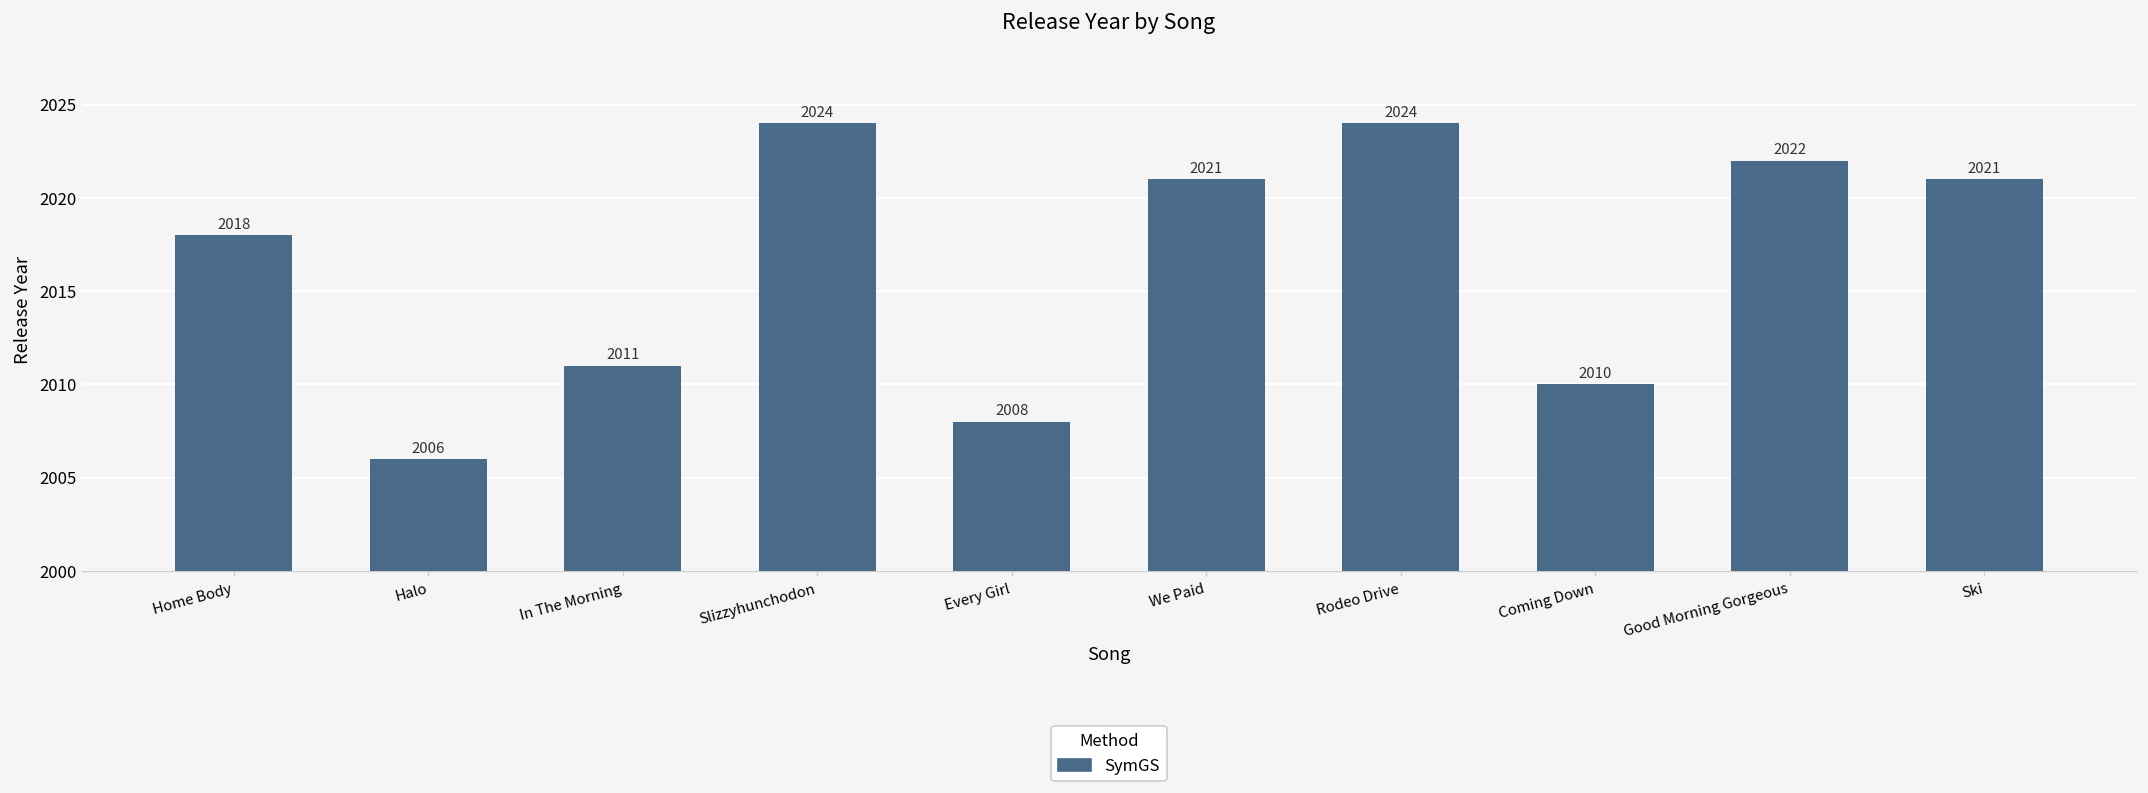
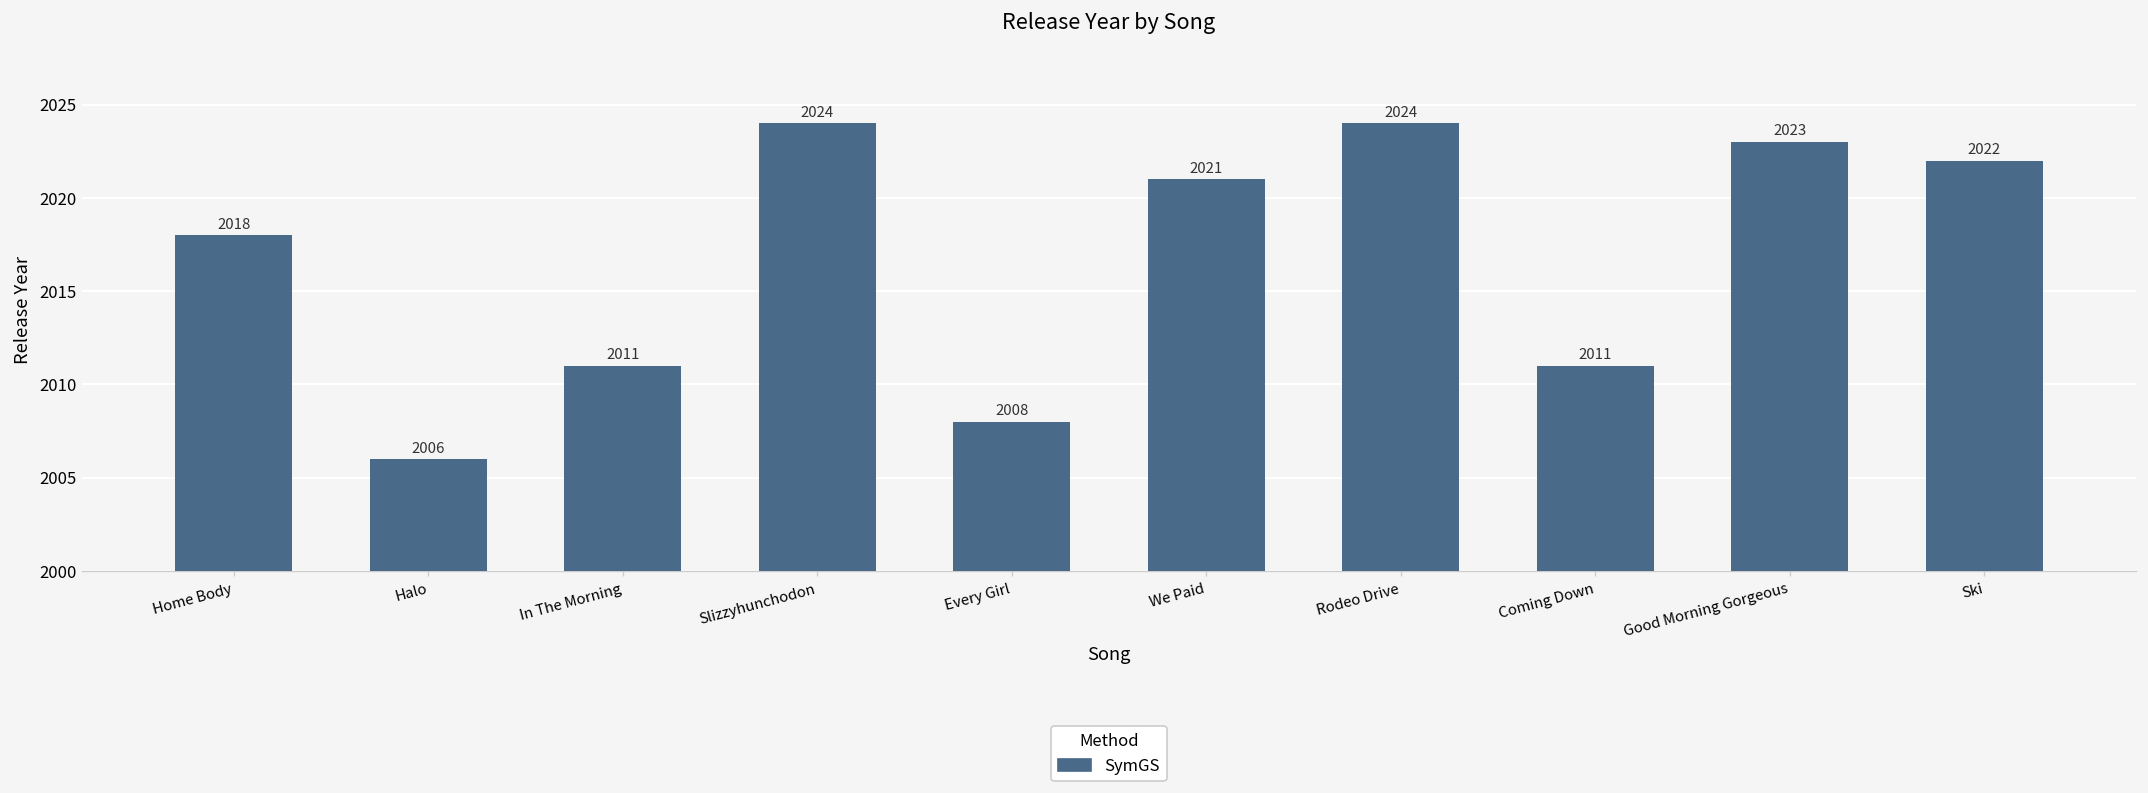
  {
    "Home Body": 2018,
    "Halo": 2006,
    "In The Morning": 2011,
    "Slizzyhunchodon": 2024,
    "Every Girl": 2008,
    "We Paid": 2021,
    "Rodeo Drive": 2024,
-   "Coming Down": 2010,
-   "Good Morning Gorgeous": 2022,
-   "Ski": 2021
+   "Coming Down": 2011,
+   "Good Morning Gorgeous": 2023,
+   "Ski": 2022
  }
